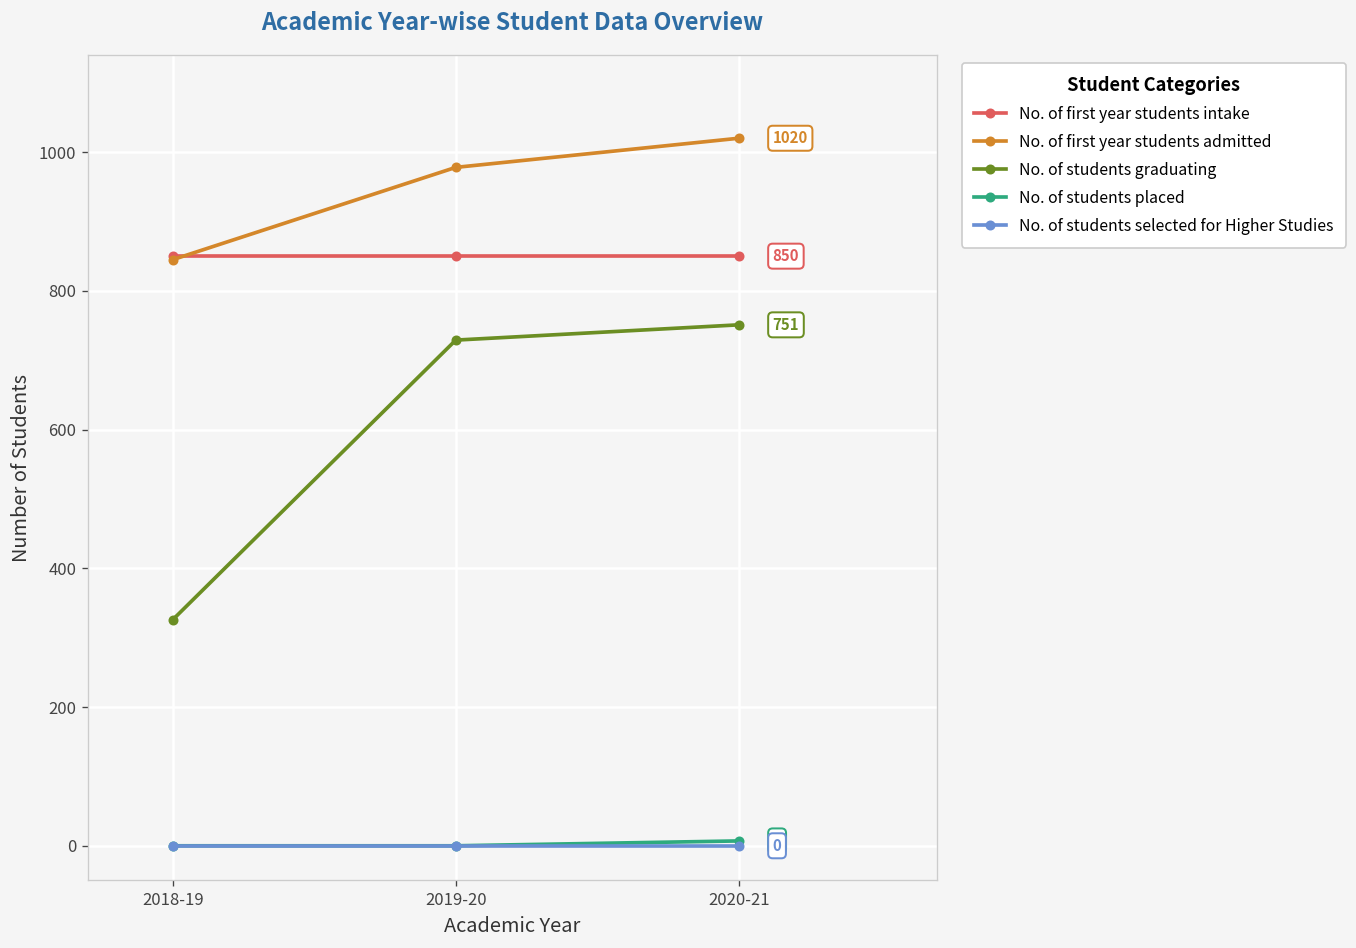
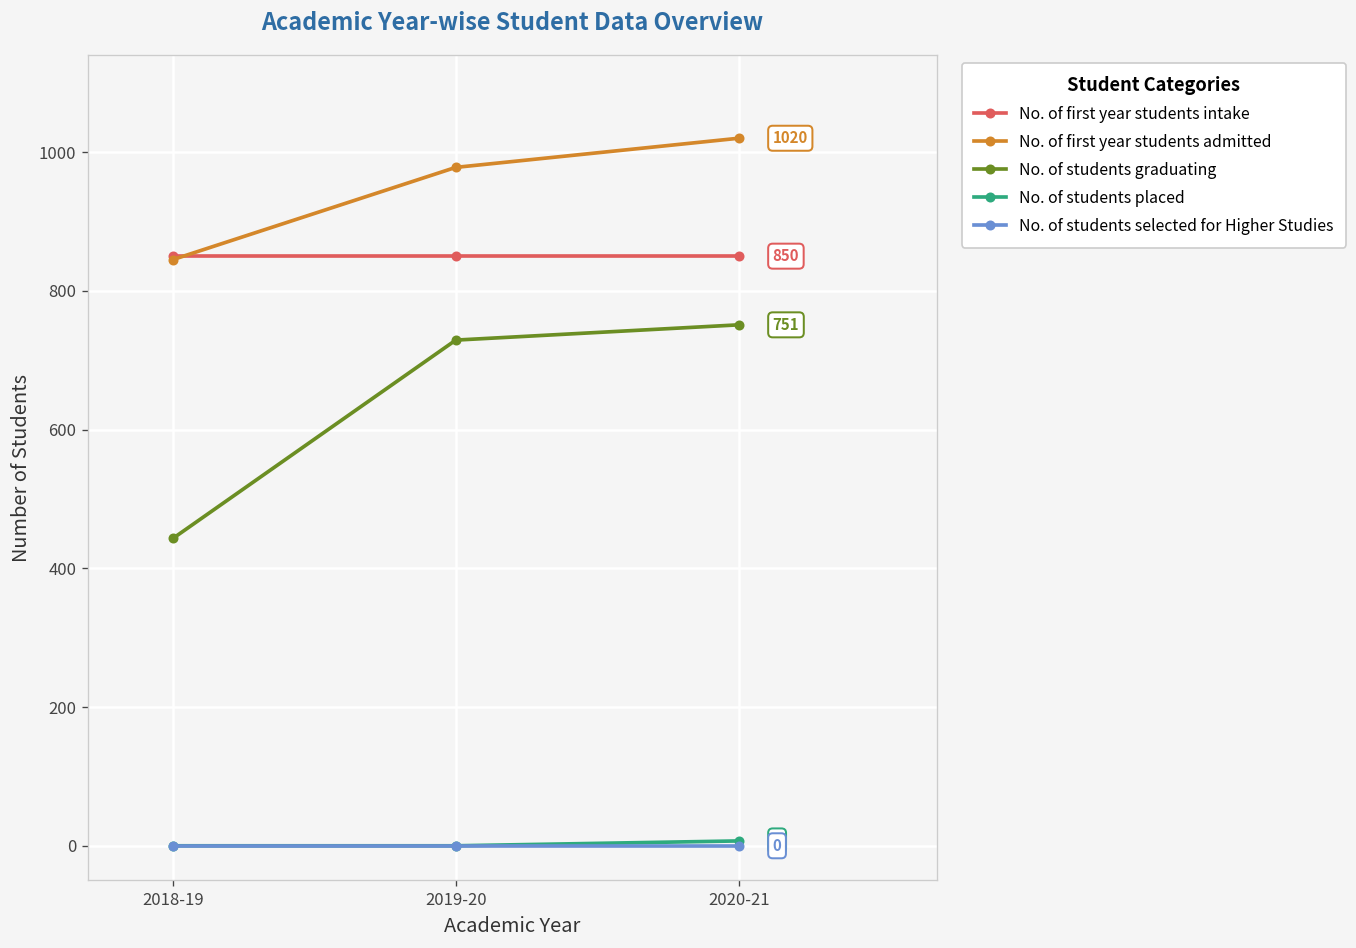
  {
    "No. of first year students intake": {
      "2018-19": 850,
      "2019-20": 850
    },
    "No. of first year students admitted": {
      "2018-19": 850,
      "2019-20": 980,
      "2020-21": 1020
    },
    "No. of students graduating": {
-     "2018-19": 330,
+     "2018-19": 440,
      "2019-20": 730
    }
  }
